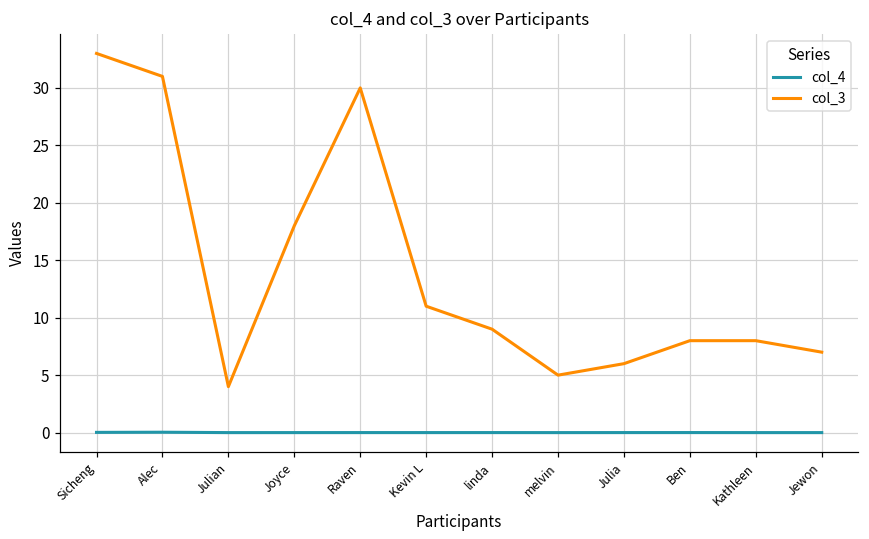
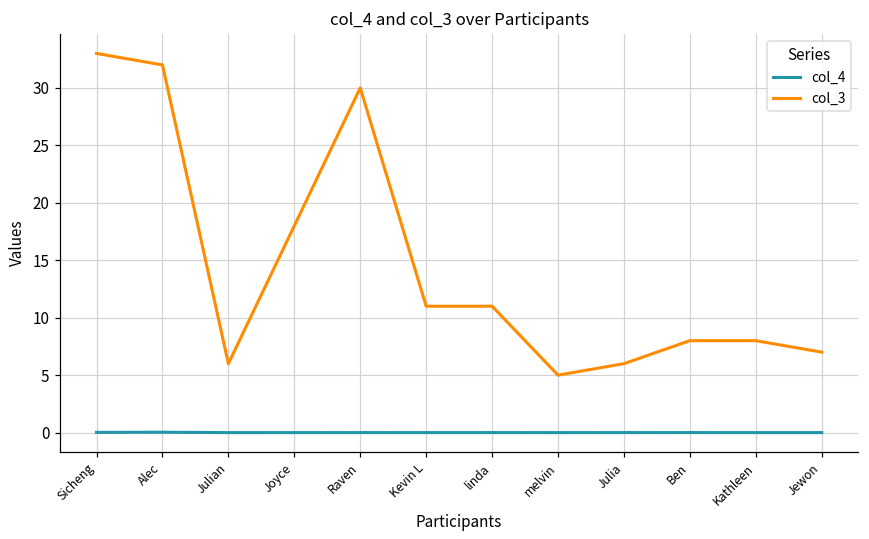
  {
    "col_4": {
      "Sicheng": 0,
      "Alec": 0,
      "Julian": 0,
      "Joyce": 0,
      "Raven": 0,
      "Kevin L": 0,
      "linda": 0,
      "melvin": 0,
      "Julia": 0,
      "Ben": 0,
      "Kathleen": 0,
      "Jewon": 0
    },
    "col_3": {
      "Sicheng": 33,
-     "Alec": 31,
-     "Julian": 4,
+     "Alec": 32,
+     "Julian": 6,
      "Joyce": 18,
      "Raven": 30,
      "Kevin L": 11,
-     "linda": 9,
+     "linda": 11,
      "melvin": 5,
      "Julia": 6,
      "Ben": 8,
      "Kathleen": 8,
      "Jewon": 7
    }
  }
